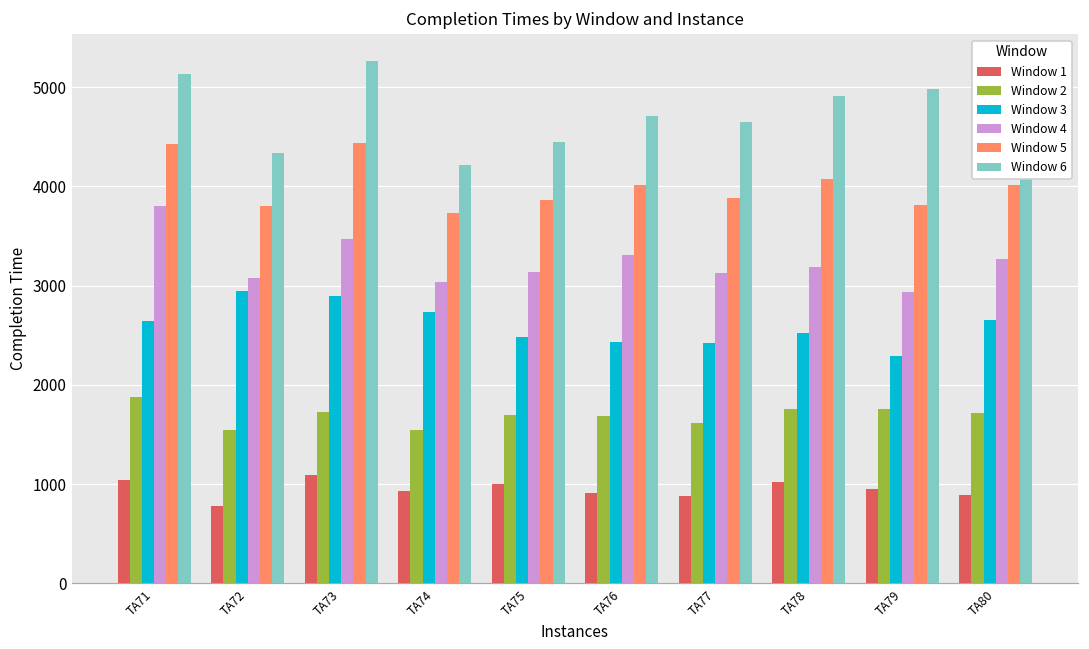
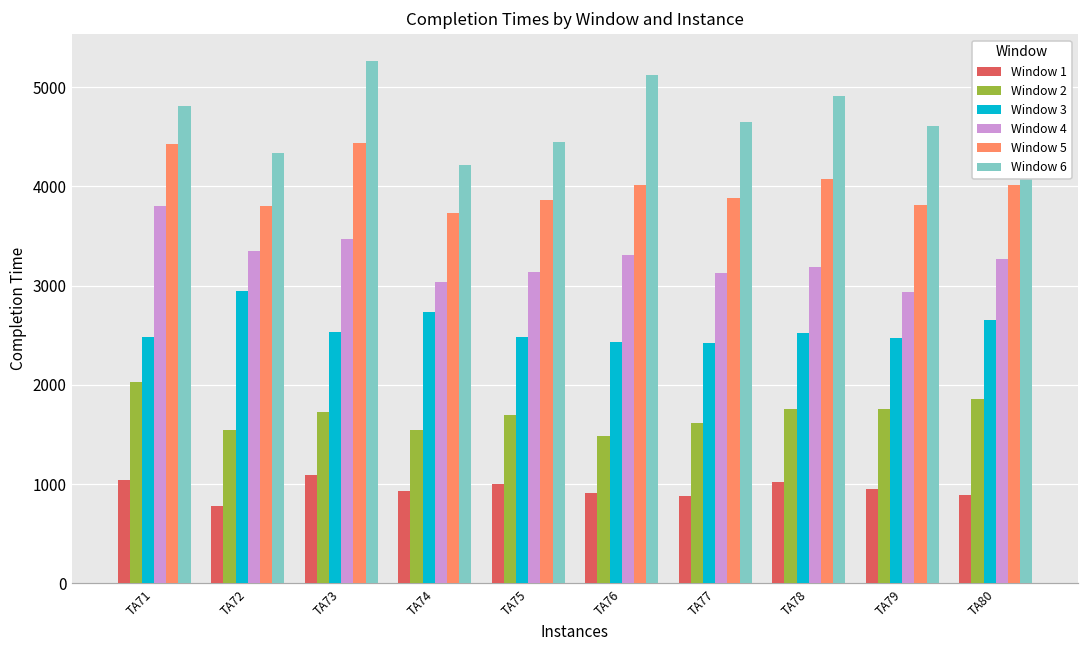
  {
    "Window 2": {
-     "TA71": 1900,
+     "TA71": 2000,
      "TA72": 1500,
      "TA73": 1700,
      "TA74": 1500,
      "TA75": 1700,
-     "TA76": 1700,
+     "TA76": 1500,
      "TA77": 1600,
      "TA78": 1800,
      "TA79": 1800,
-     "TA80": 1700
+     "TA80": 1900
    },
    "Window 3": {
-     "TA71": 2600,
+     "TA71": 2500,
      "TA72": 2900,
-     "TA73": 2900,
+     "TA73": 2500,
      "TA74": 2700,
      "TA75": 2500,
      "TA76": 2400,
      "TA77": 2400,
      "TA78": 2500,
-     "TA79": 2300,
+     "TA79": 2500,
      "TA80": 2600
    },
    "Window 4": {
      "TA71": 3800,
-     "TA72": 3100,
+     "TA72": 3400,
      "TA73": 3500,
      "TA74": 3000,
      "TA75": 3100,
      "TA76": 3300,
      "TA77": 3100,
      "TA78": 3200,
      "TA79": 2900,
      "TA80": 3300
    },
    "Window 6": {
-     "TA71": 5100,
+     "TA71": 4800,
      "TA72": 4300,
      "TA73": 5300,
      "TA74": 4200,
      "TA75": 4500,
-     "TA76": 4700,
+     "TA76": 5100,
      "TA77": 4600,
      "TA78": 4900,
-     "TA79": 5000
+     "TA79": 4600
    }
  }
